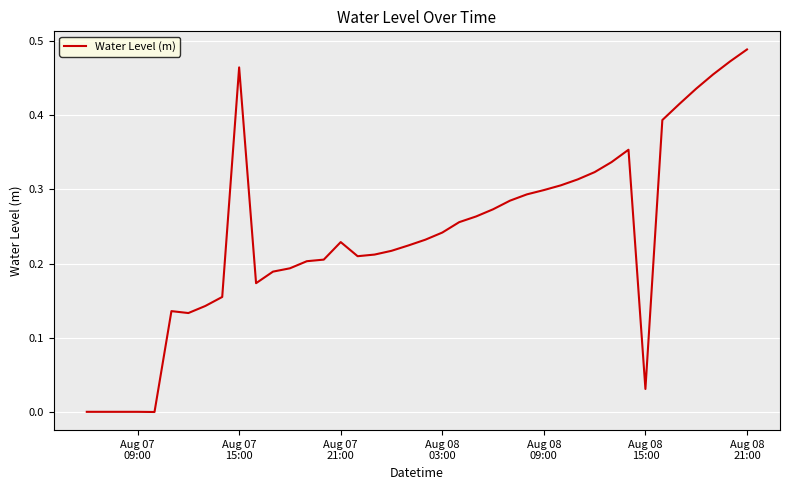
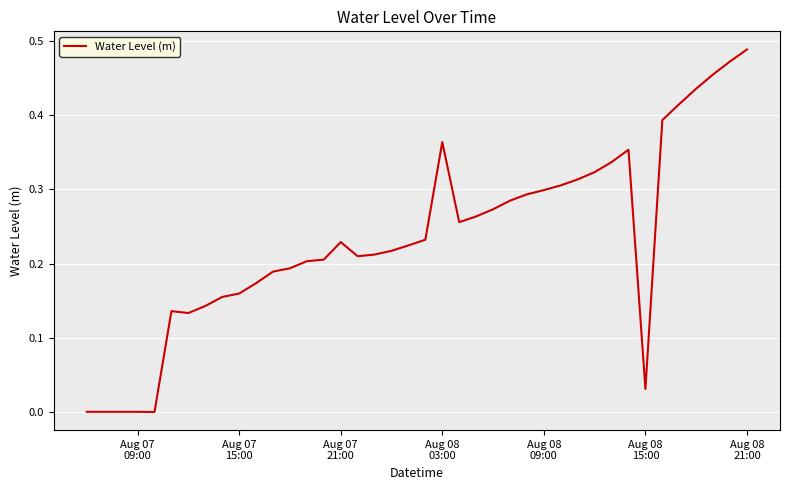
  {
    "Aug 07 09:00": 0.00,
-   "Aug 07 15:00": 0.46,
+   "Aug 07 15:00": 0.16,
    "Aug 07 21:00": 0.23,
-   "Aug 08 03:00": 0.24,
+   "Aug 08 03:00": 0.36,
    "Aug 08 09:00": 0.30,
    "Aug 08 15:00": 0.03,
    "Aug 08 21:00": 0.49
  }
